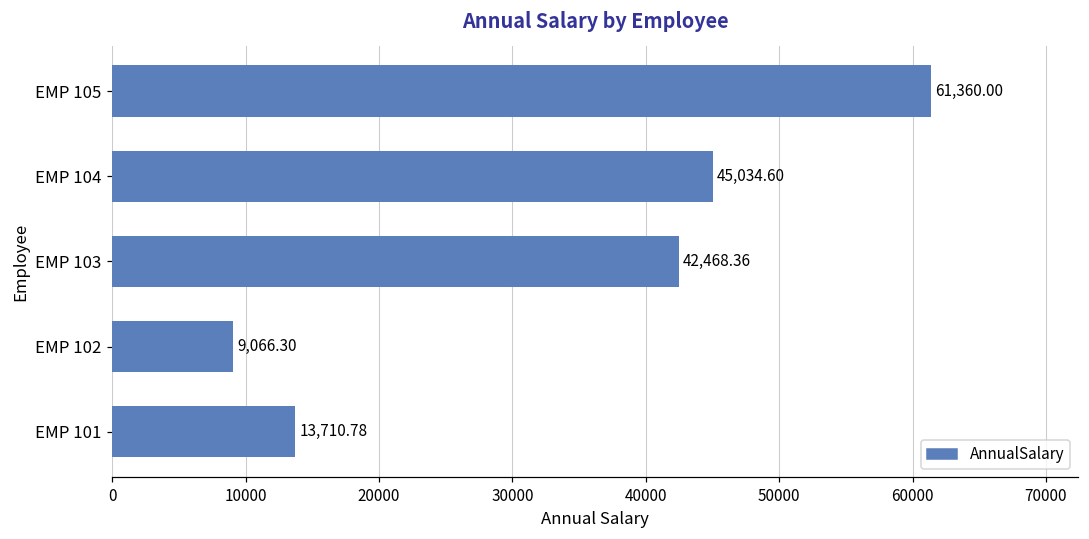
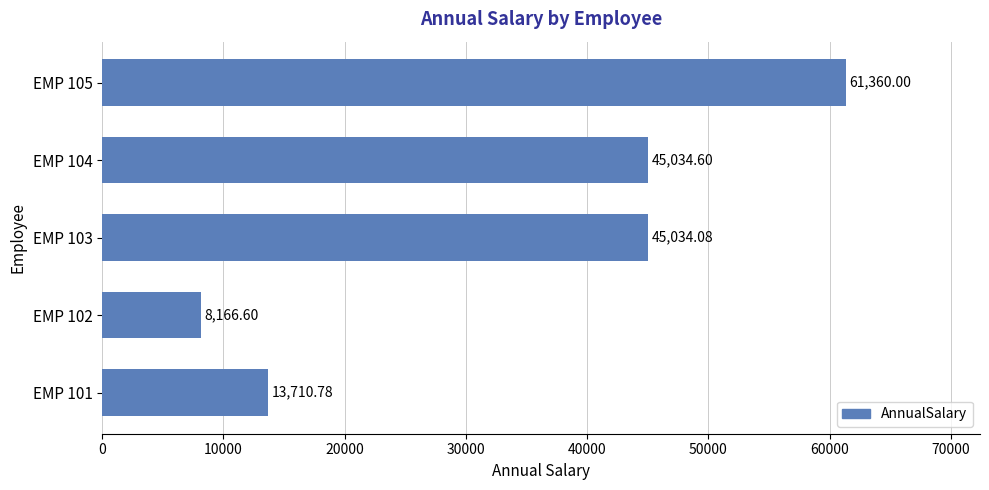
  {
    "EMP 105": "61,360.00",
    "EMP 104": "45,034.60",
-   "EMP 103": "42,468.36",
-   "EMP 102": "9,066.30",
+   "EMP 103": "45,034.08",
+   "EMP 102": "8,166.60",
    "EMP 101": "13,710.78"
  }
